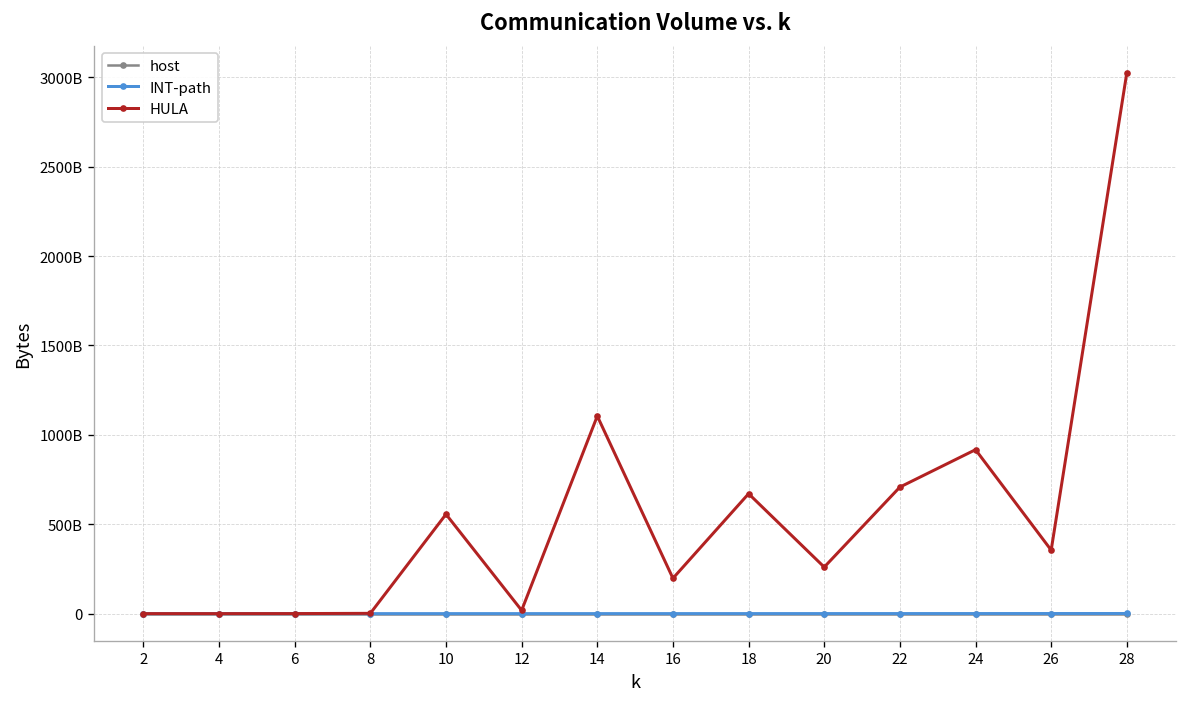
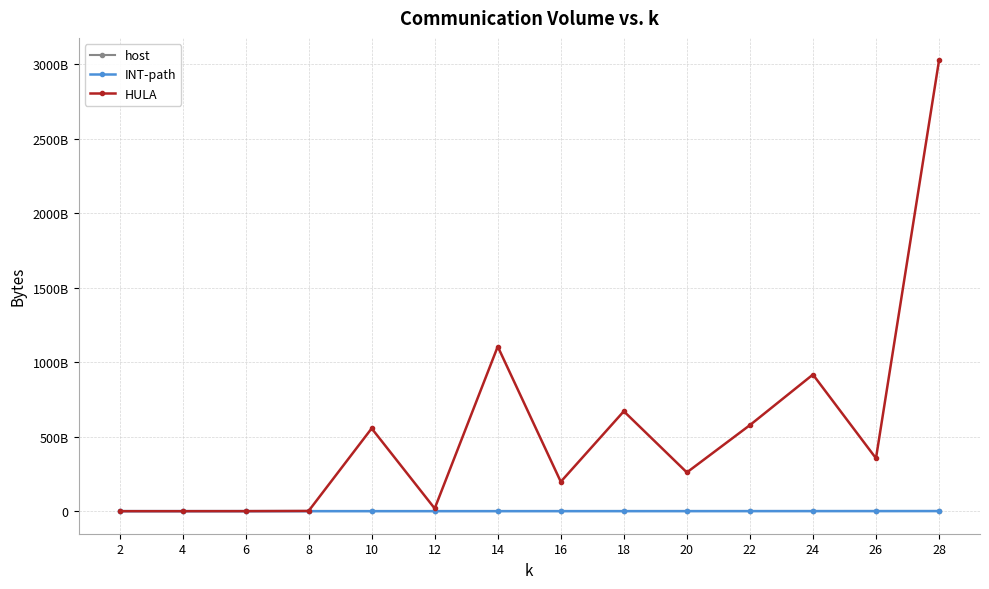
  {
    "INT-path": {
      "10": 0,
      "12": 0,
      "14": 0,
      "16": 0,
      "18": 0,
      "20": 0,
      "22": 0,
      "24": 0,
      "26": 0,
      "28": 0
    },
    "HULA": {
      "10": 560000000000,
      "12": 20000000000,
      "14": 1110000000000,
      "16": 200000000000,
      "18": 670000000000,
      "20": 260000000000,
-     "22": 710000000000,
+     "22": 580000000000,
      "24": 920000000000,
      "26": 350000000000,
      "28": 3030000000000
    }
  }
